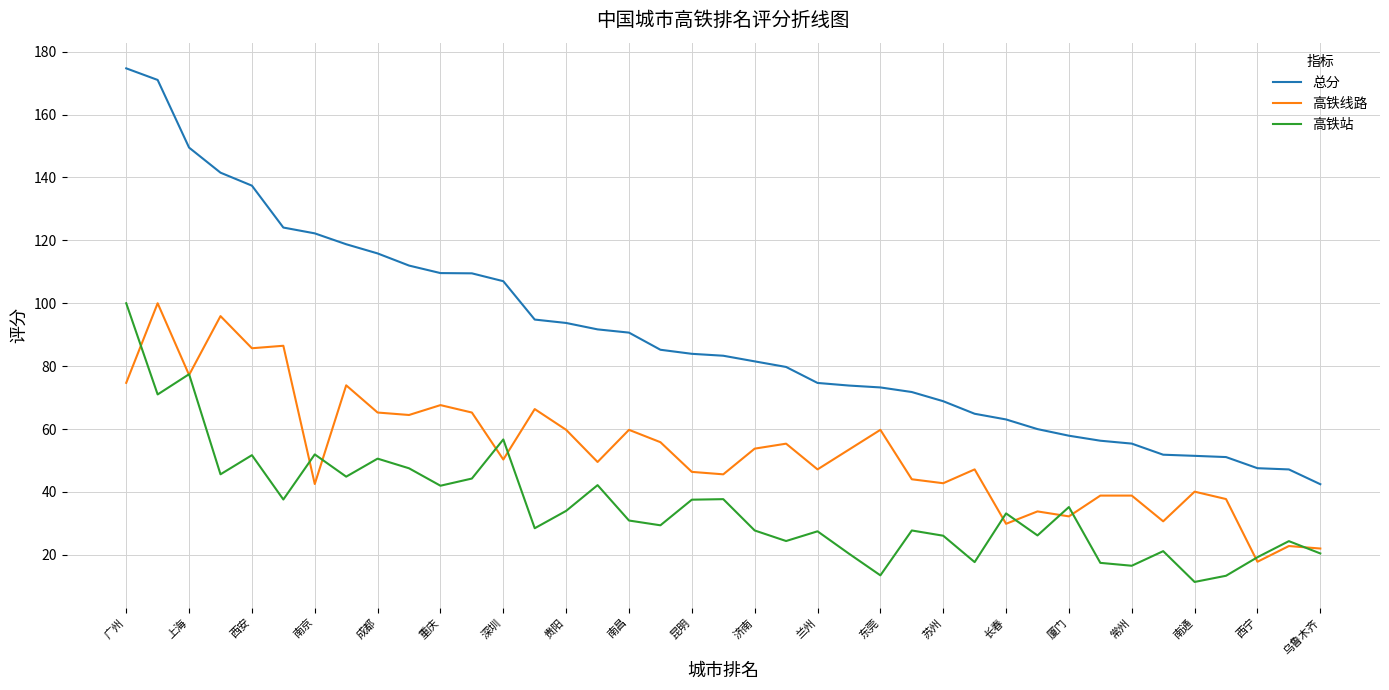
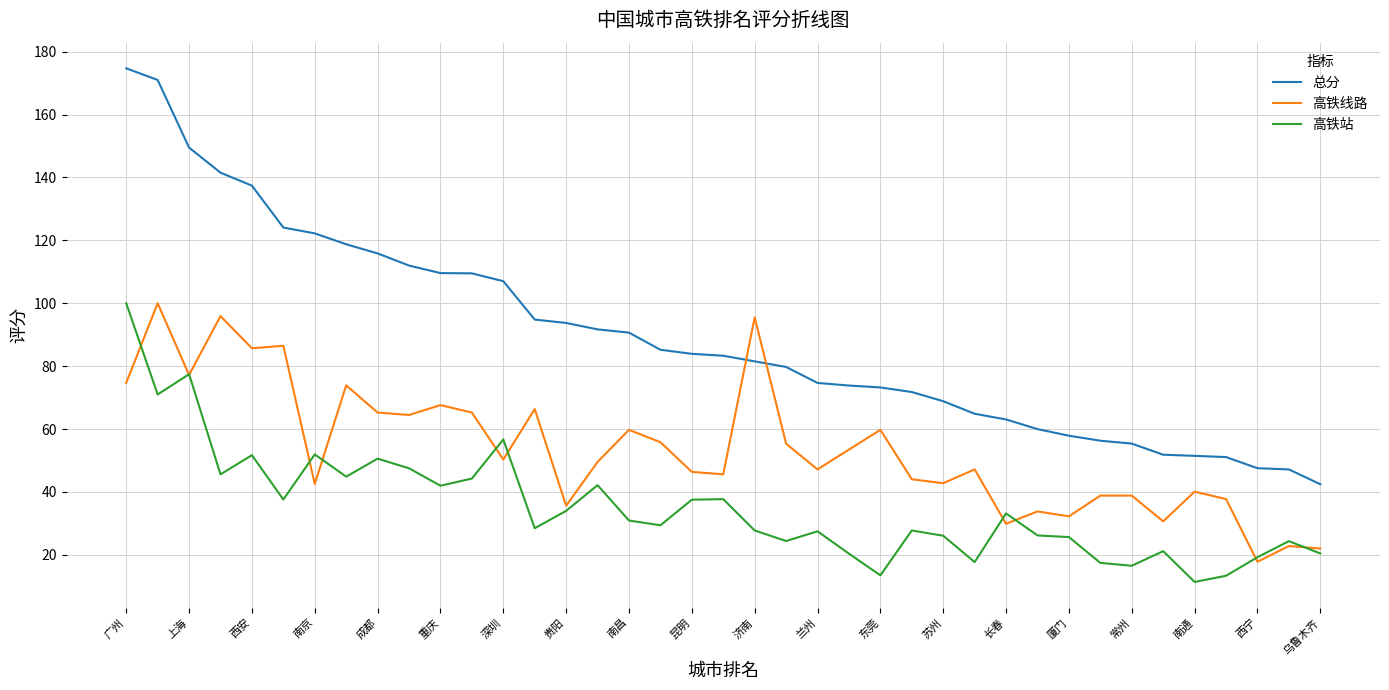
  {
    "总分": {
      "广州": 175,
      "上海": 149,
      "西安": 137,
      "南京": 122,
      "成都": 116,
      "重庆": 110,
      "深圳": 107,
      "贵阳": 94,
      "南昌": 91,
      "昆明": 84,
      "济南": 82,
      "兰州": 75,
      "东莞": 73,
      "苏州": 69,
      "长春": 63,
      "厦门": 58,
      "常州": 55,
      "南通": 51,
      "西宁": 48,
      "乌鲁木齐": 42
    },
    "高铁线路": {
      "广州": 75,
      "西安": 86,
      "南京": 43,
      "成都": 65,
      "重庆": 68,
      "深圳": 50,
-     "贵阳": 60,
+     "贵阳": 36,
      "南昌": 60,
      "昆明": 46,
-     "济南": 54,
+     "济南": 96,
      "兰州": 47,
      "东莞": 60,
      "苏州": 43,
      "长春": 30,
      "厦门": 32,
      "常州": 39,
      "南通": 40,
      "西宁": 18,
      "乌鲁木齐": 22
    },
    "高铁站": {
      "广州": 100,
      "西安": 52,
      "南京": 52,
      "成都": 51,
      "重庆": 42,
      "深圳": 57,
      "贵阳": 34,
      "南昌": 31,
      "昆明": 38,
      "济南": 28,
      "兰州": 27,
      "东莞": 13,
      "苏州": 26,
      "长春": 33,
-     "厦门": 35,
+     "厦门": 26,
      "常州": 17,
      "南通": 11,
      "西宁": 19,
      "乌鲁木齐": 20
    }
  }
